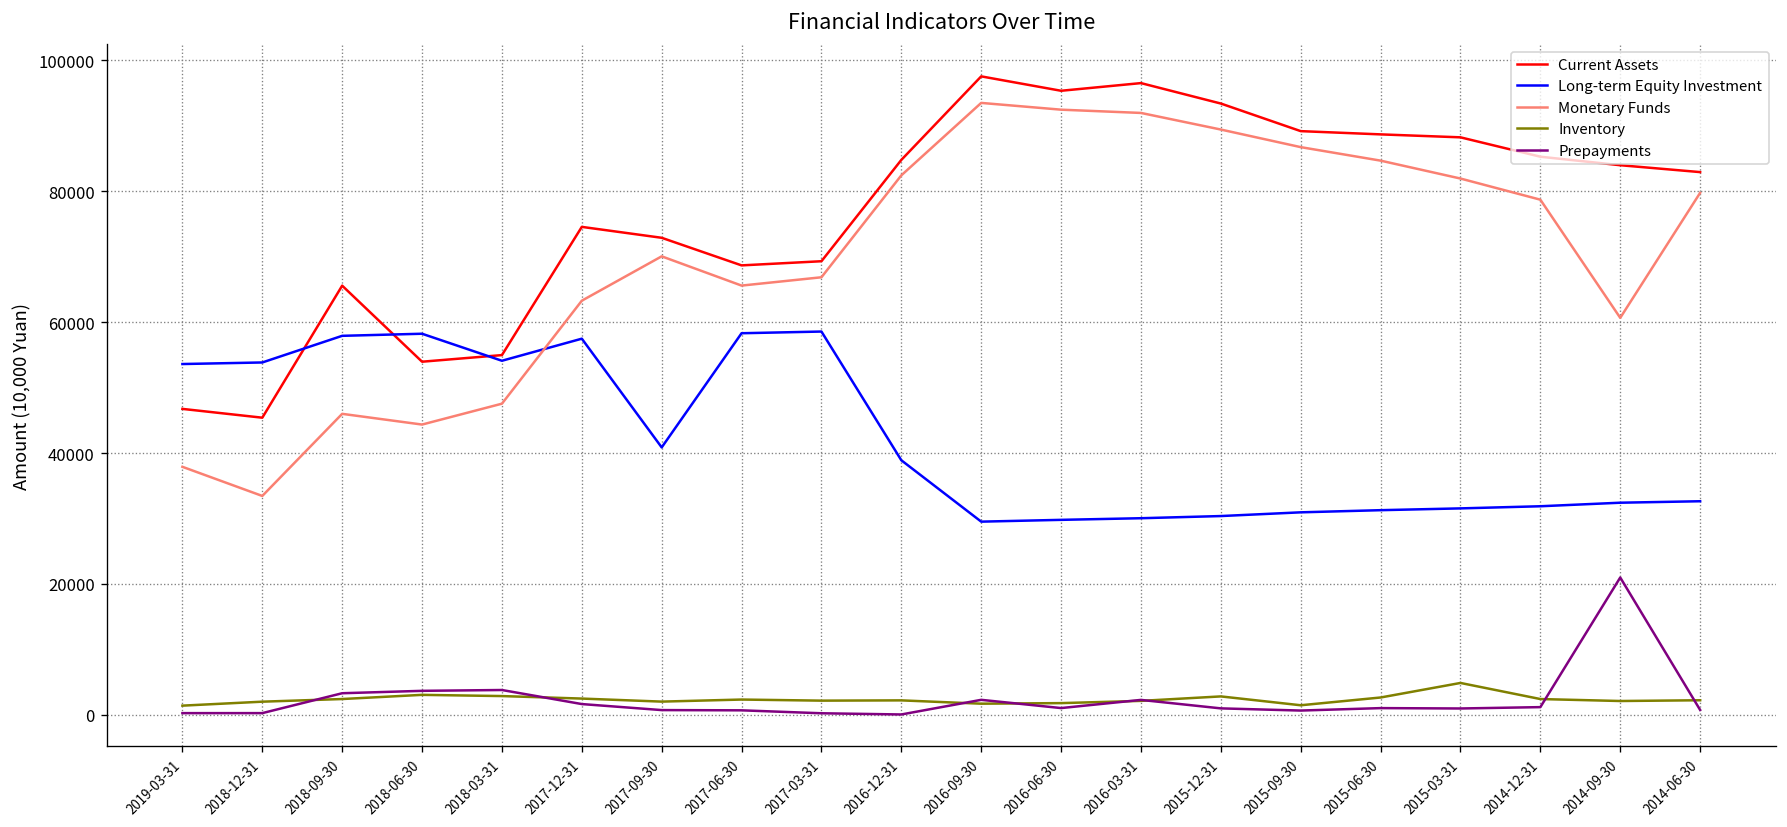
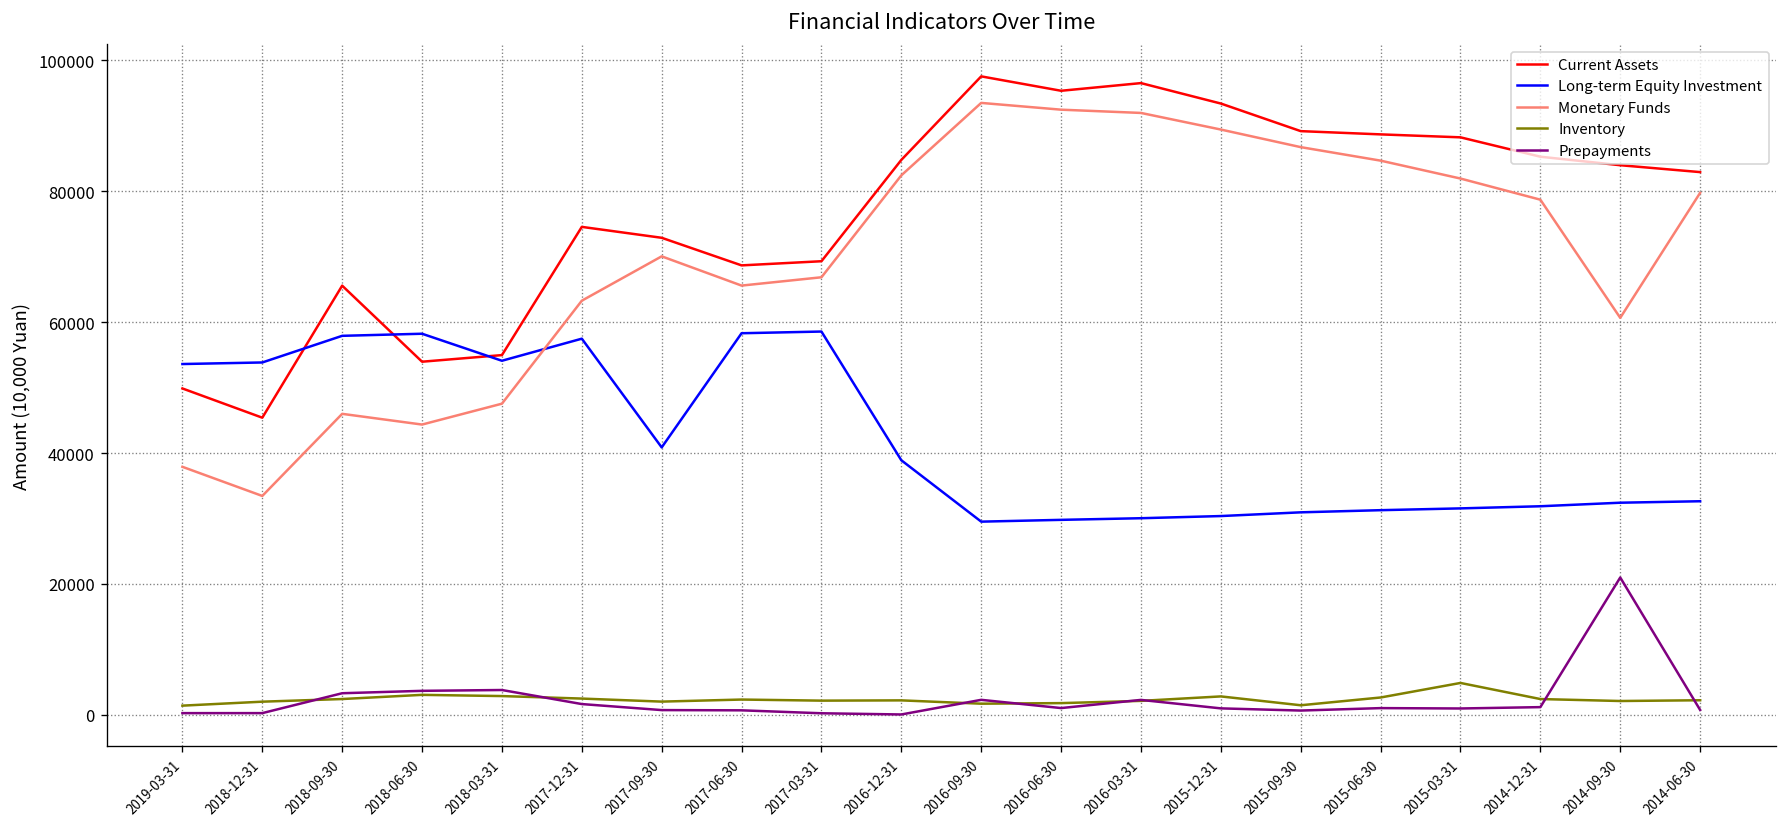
  {
    "Current Assets": {
-     "2019-03-31": 47000,
+     "2019-03-31": 50000,
      "2018-12-31": 45000,
      "2018-09-30": 66000,
      "2018-06-30": 54000,
      "2018-03-31": 55000,
      "2017-12-31": 75000,
      "2017-09-30": 73000,
      "2017-06-30": 69000,
      "2017-03-31": 69000,
      "2016-12-31": 85000,
      "2016-09-30": 98000,
      "2016-06-30": 95000,
      "2016-03-31": 97000,
      "2015-12-31": 93000,
      "2015-09-30": 89000,
      "2015-06-30": 89000,
      "2015-03-31": 88000,
      "2014-06-30": 83000
    },
    "Long-term Equity Investment": {
      "2019-03-31": 54000,
      "2018-12-31": 54000,
      "2018-09-30": 58000,
      "2018-06-30": 58000,
      "2018-03-31": 54000,
      "2017-12-31": 57000,
      "2017-09-30": 41000,
      "2017-06-30": 58000,
      "2017-03-31": 59000,
      "2016-12-31": 39000,
      "2016-09-30": 30000,
      "2016-06-30": 30000,
      "2016-03-31": 30000,
      "2015-12-31": 30000,
      "2015-09-30": 31000,
      "2015-06-30": 31000,
      "2015-03-31": 32000,
      "2014-12-31": 32000,
      "2014-09-30": 32000,
      "2014-06-30": 33000
    },
    "Monetary Funds": {
      "2019-03-31": 38000,
      "2018-12-31": 33000,
      "2018-09-30": 46000,
      "2018-06-30": 44000,
      "2018-03-31": 48000,
      "2017-12-31": 63000,
      "2017-09-30": 70000,
      "2017-06-30": 66000,
      "2017-03-31": 67000,
      "2016-12-31": 82000,
      "2016-09-30": 93000,
      "2016-06-30": 92000,
      "2016-03-31": 92000,
      "2015-12-31": 89000,
      "2015-09-30": 87000,
      "2015-06-30": 85000,
      "2015-03-31": 82000,
      "2014-12-31": 79000,
      "2014-09-30": 61000,
      "2014-06-30": 80000
    },
    "Inventory": {
      "2019-03-31": 1000,
      "2018-12-31": 2000,
      "2018-09-30": 2000,
      "2018-06-30": 3000,
      "2018-03-31": 3000,
      "2017-12-31": 2000,
      "2017-09-30": 2000,
      "2017-06-30": 2000,
      "2017-03-31": 2000,
      "2016-12-31": 2000,
      "2016-09-30": 2000,
      "2016-06-30": 2000,
      "2015-12-31": 3000,
      "2015-09-30": 1000,
      "2015-06-30": 3000,
      "2015-03-31": 5000,
      "2014-12-31": 2000,
      "2014-09-30": 2000,
      "2014-06-30": 2000
    },
    "Prepayments": {
      "2019-03-31": 0,
      "2018-12-31": 0,
      "2018-09-30": 3000,
      "2018-06-30": 4000,
      "2018-03-31": 4000,
      "2017-12-31": 2000,
      "2017-09-30": 1000,
      "2017-06-30": 1000,
      "2017-03-31": 0,
      "2016-12-31": 0,
      "2016-09-30": 2000,
      "2016-06-30": 1000,
      "2015-12-31": 1000,
      "2015-09-30": 1000,
      "2015-06-30": 1000,
      "2015-03-31": 1000,
      "2014-12-31": 1000,
      "2014-09-30": 21000,
      "2014-06-30": 1000
    }
  }
